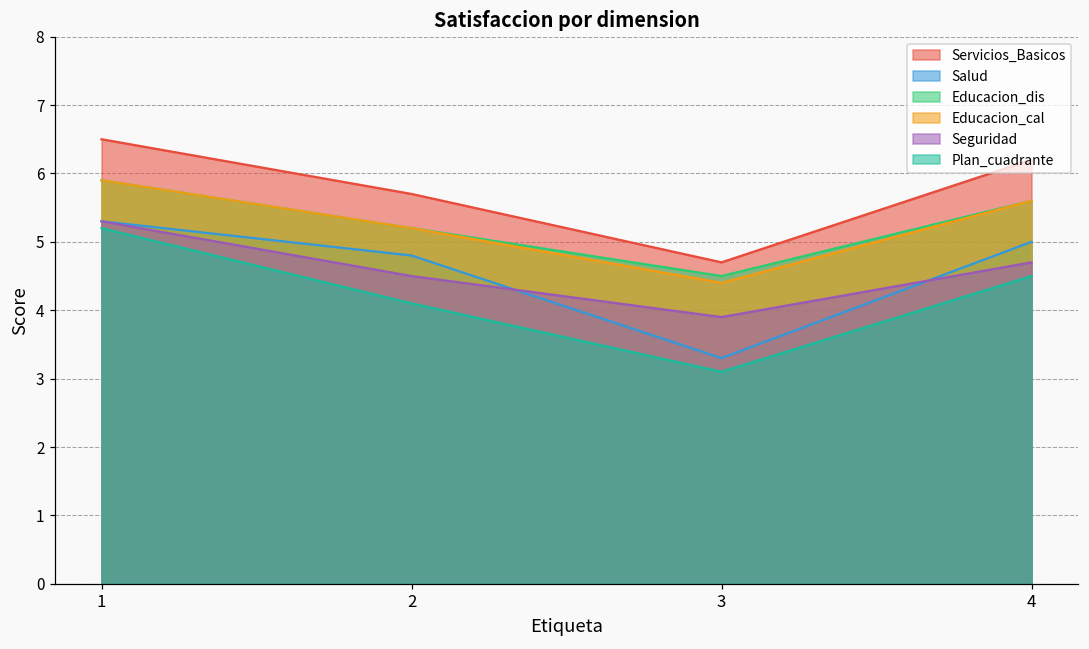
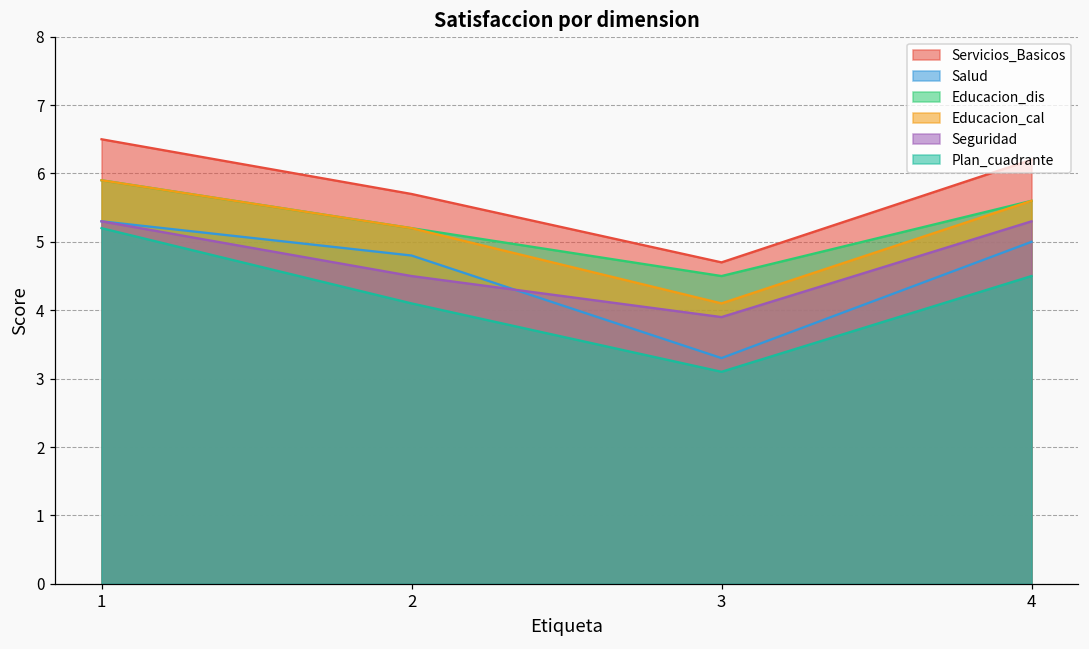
  {
    "Servicios_Basicos": {
      "1": 6.5,
      "2": 5.7,
      "3": 4.7
    },
    "Salud": {
      "2": 4.8,
      "3": 3.3,
      "4": 5.0
    },
    "Educacion_cal": {
-     "3": 4.4
+     "3": 4.1
    },
    "Seguridad": {
      "2": 4.5,
      "3": 3.9,
-     "4": 4.7
+     "4": 5.3
    }
  }
